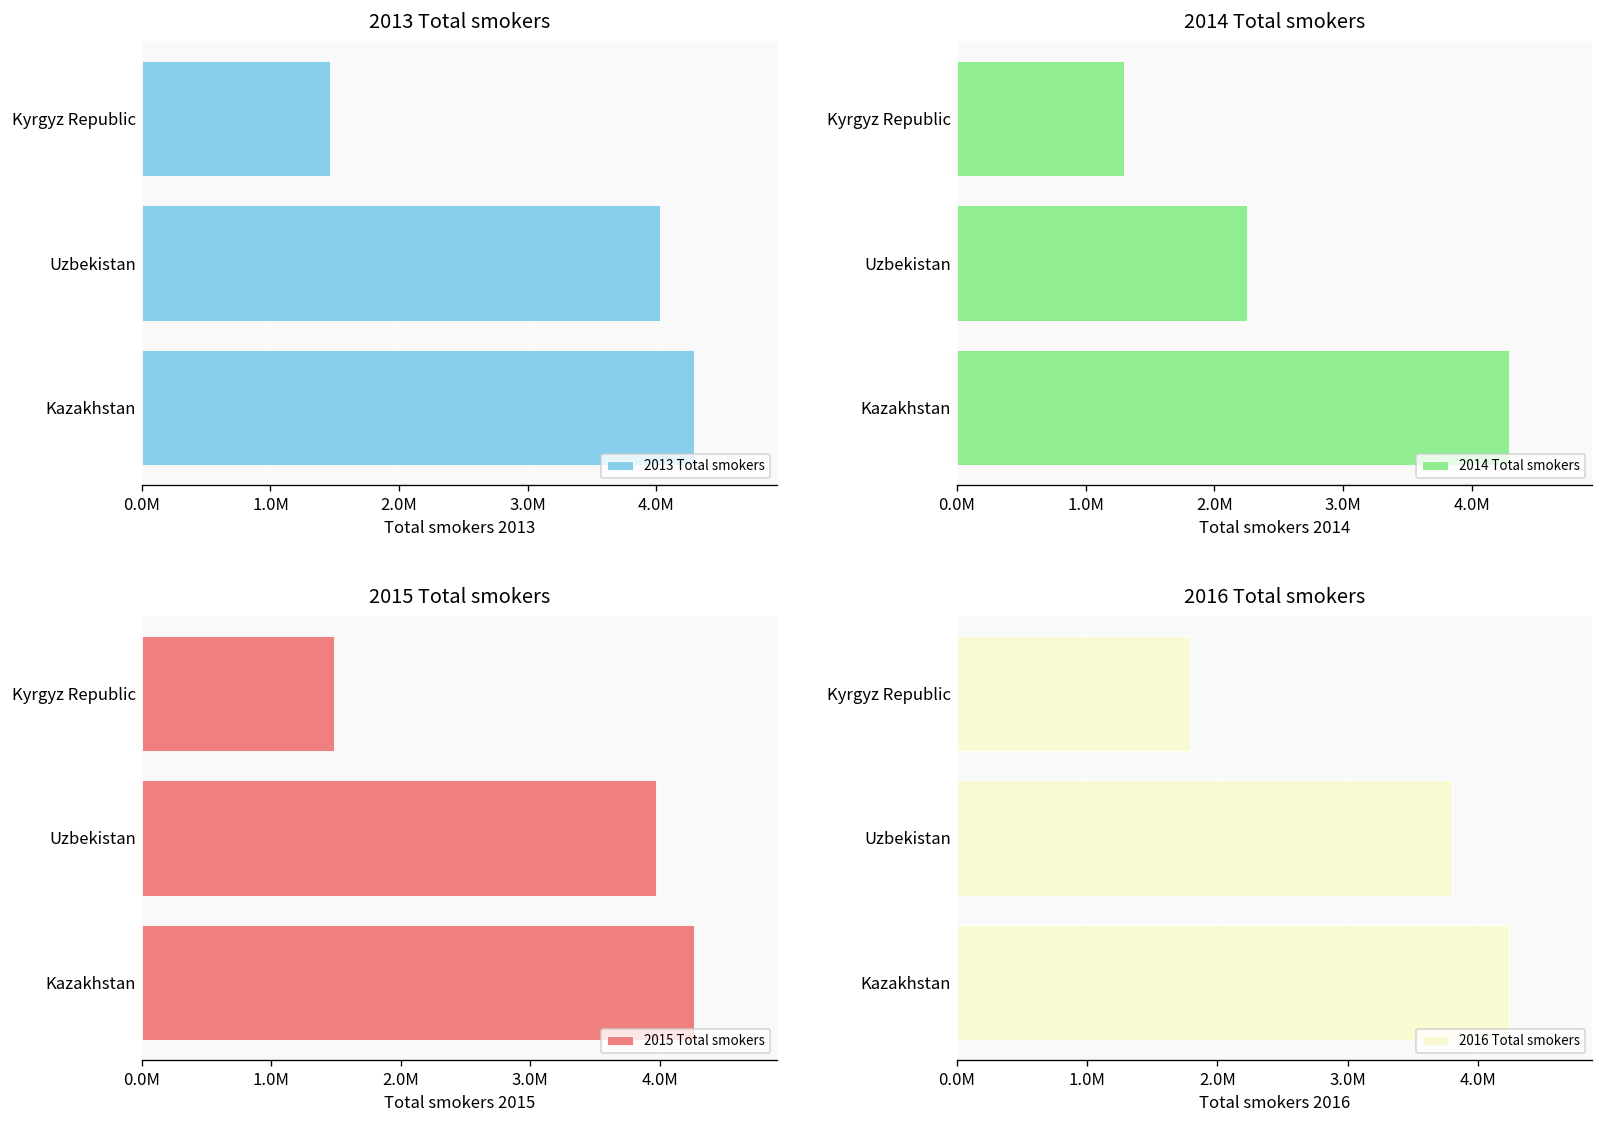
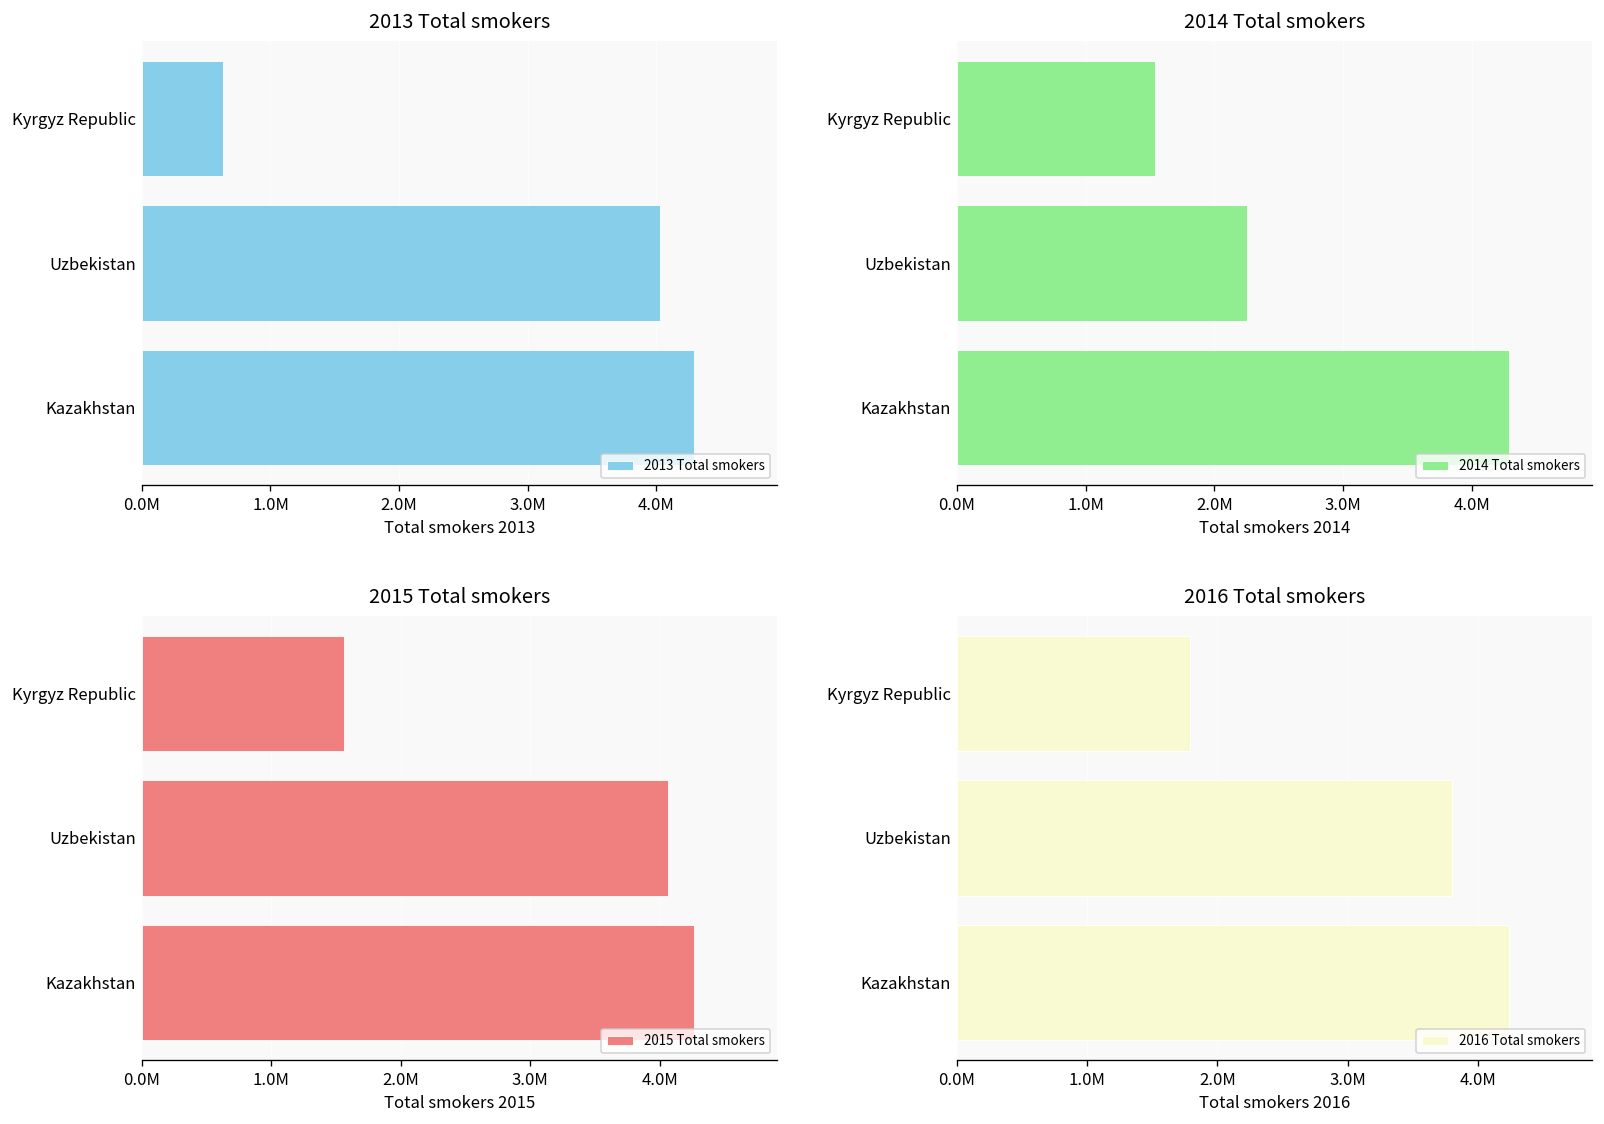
  {
    "2013 Total smokers": {
-     "Kyrgyz Republic": 1460000,
+     "Kyrgyz Republic": 630000,
      "Uzbekistan": 4030000,
      "Kazakhstan": 4300000
    },
    "2014 Total smokers": {
-     "Kyrgyz Republic": 1300000,
+     "Kyrgyz Republic": 1540000,
      "Uzbekistan": 2260000,
      "Kazakhstan": 4290000
    },
    "2015 Total smokers": {
-     "Kyrgyz Republic": 1480000,
-     "Uzbekistan": 3970000,
+     "Kyrgyz Republic": 1560000,
+     "Uzbekistan": 4060000,
      "Kazakhstan": 4270000
    },
    "2016 Total smokers": {
      "Kyrgyz Republic": 1790000,
      "Uzbekistan": 3800000,
      "Kazakhstan": 4240000
    }
  }
